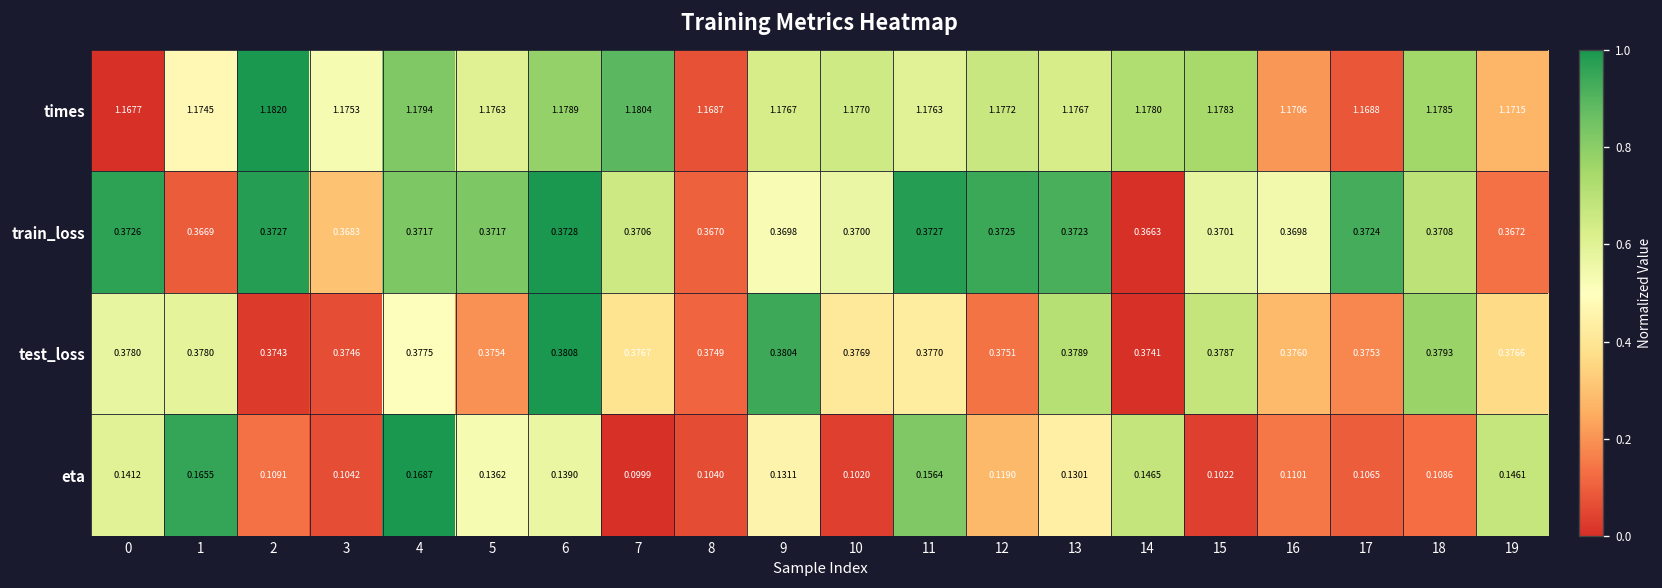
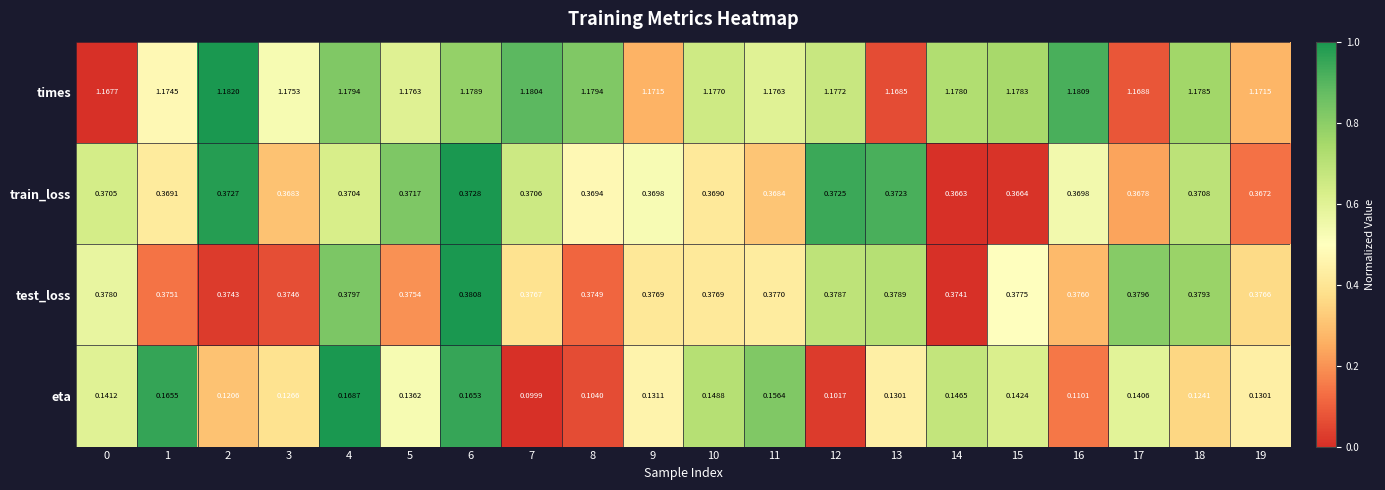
  {
    "times": {
      "0": 1.1677,
      "1": 1.1745,
      "2": 1.1820,
      "3": 1.1753,
      "4": 1.1794,
      "5": 1.1763,
      "6": 1.1789,
      "7": 1.1804,
-     "8": 1.1687,
-     "9": 1.1767,
+     "8": 1.1794,
+     "9": 1.1715,
      "10": 1.1770,
      "11": 1.1763,
      "12": 1.1772,
-     "13": 1.1767,
+     "13": 1.1685,
      "14": 1.1780,
      "15": 1.1783,
-     "16": 1.1706,
+     "16": 1.1809,
      "17": 1.1688,
      "18": 1.1785,
      "19": 1.1715
    },
    "train_loss": {
-     "0": 0.3726,
-     "1": 0.3669,
+     "0": 0.3705,
+     "1": 0.3691,
      "2": 0.3727,
      "3": 0.3683,
-     "4": 0.3717,
+     "4": 0.3704,
      "5": 0.3717,
      "6": 0.3728,
      "7": 0.3706,
-     "8": 0.3670,
+     "8": 0.3694,
      "9": 0.3698,
-     "10": 0.3700,
-     "11": 0.3727,
+     "10": 0.3690,
+     "11": 0.3684,
      "12": 0.3725,
      "13": 0.3723,
      "14": 0.3663,
-     "15": 0.3701,
+     "15": 0.3664,
      "16": 0.3698,
-     "17": 0.3724,
+     "17": 0.3678,
      "18": 0.3708,
      "19": 0.3672
    },
    "test_loss": {
      "0": 0.3780,
-     "1": 0.3780,
+     "1": 0.3751,
      "2": 0.3743,
      "3": 0.3746,
-     "4": 0.3775,
+     "4": 0.3797,
      "5": 0.3754,
      "6": 0.3808,
      "7": 0.3767,
      "8": 0.3749,
-     "9": 0.3804,
+     "9": 0.3769,
      "10": 0.3769,
      "11": 0.3770,
-     "12": 0.3751,
+     "12": 0.3787,
      "13": 0.3789,
      "14": 0.3741,
-     "15": 0.3787,
+     "15": 0.3775,
      "16": 0.3760,
-     "17": 0.3753,
+     "17": 0.3796,
      "18": 0.3793,
      "19": 0.3766
    },
    "eta": {
      "0": 0.1412,
      "1": 0.1655,
-     "2": 0.1091,
-     "3": 0.1042,
+     "2": 0.1206,
+     "3": 0.1266,
      "4": 0.1687,
      "5": 0.1362,
-     "6": 0.1390,
+     "6": 0.1653,
      "7": 0.0999,
      "8": 0.1040,
      "9": 0.1311,
-     "10": 0.1020,
+     "10": 0.1488,
      "11": 0.1564,
-     "12": 0.1190,
+     "12": 0.1017,
      "13": 0.1301,
      "14": 0.1465,
-     "15": 0.1022,
+     "15": 0.1424,
      "16": 0.1101,
-     "17": 0.1065,
-     "18": 0.1086,
-     "19": 0.1461
+     "17": 0.1406,
+     "18": 0.1241,
+     "19": 0.1301
    }
  }
